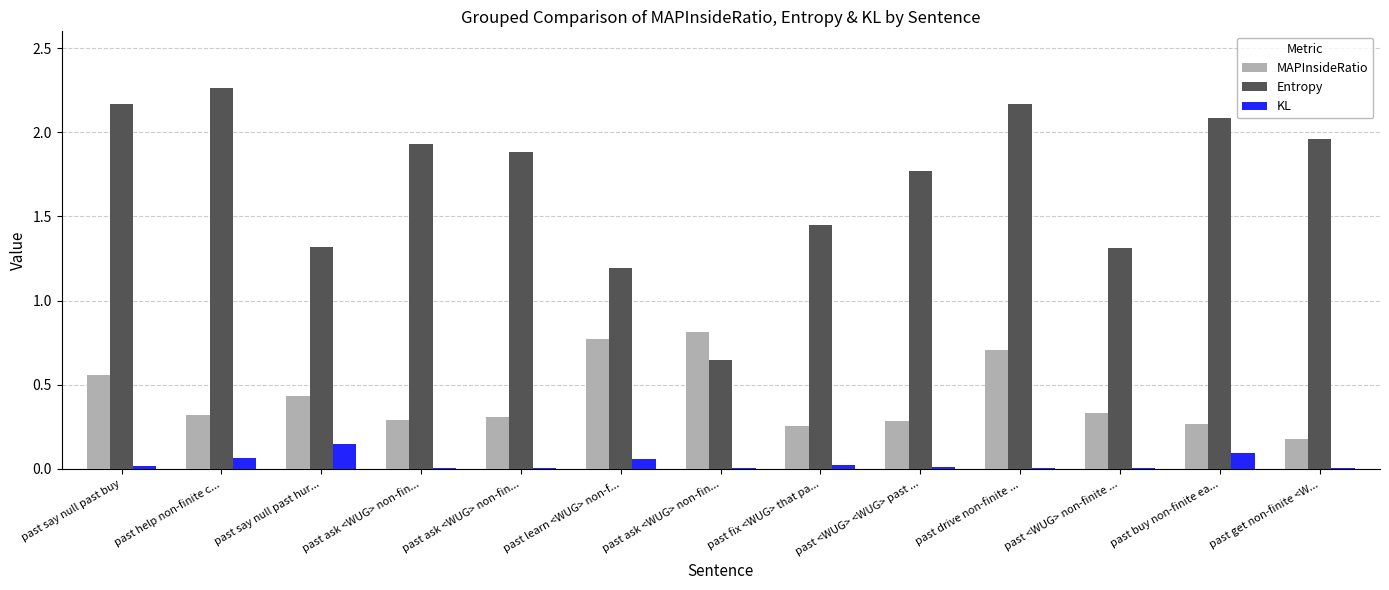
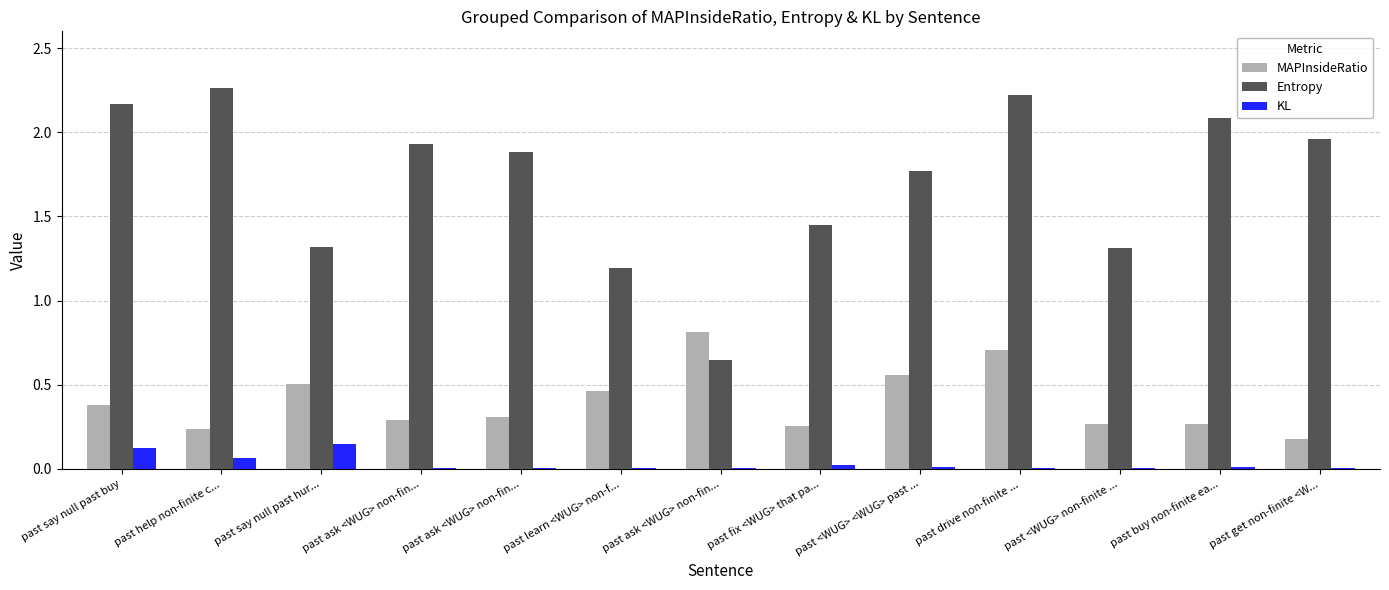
  {
    "MAPInsideRatio": {
-     "past say null past buy": 0.56,
-     "past help non-finite c...": 0.32,
-     "past say null past hur...": 0.43,
-     "past learn <WUG> non-f...": 0.77,
+     "past say null past buy": 0.38,
+     "past help non-finite c...": 0.24,
+     "past say null past hur...": 0.51,
+     "past learn <WUG> non-f...": 0.46,
      "past fix <WUG> that pa...": 0.26,
-     "past <WUG> <WUG> past ...": 0.29,
+     "past <WUG> <WUG> past ...": 0.56,
      "past drive non-finite ...": 0.71,
-     "past <WUG> non-finite ...": 0.33,
+     "past <WUG> non-finite ...": 0.27,
      "past buy non-finite ea...": 0.27,
      "past get non-finite <W...": 0.18
    },
    "Entropy": {
      "past say null past buy": 2.17,
      "past help non-finite c...": 2.26,
      "past say null past hur...": 1.32,
      "past learn <WUG> non-f...": 1.20,
      "past fix <WUG> that pa...": 1.45,
      "past <WUG> <WUG> past ...": 1.77,
-     "past drive non-finite ...": 2.17,
+     "past drive non-finite ...": 2.22,
      "past <WUG> non-finite ...": 1.31,
      "past buy non-finite ea...": 2.08,
      "past get non-finite <W...": 1.96
    },
    "KL": {
-     "past say null past buy": 0.02,
+     "past say null past buy": 0.12,
      "past help non-finite c...": 0.06,
      "past say null past hur...": 0.15,
-     "past learn <WUG> non-f...": 0.06,
+     "past learn <WUG> non-f...": 0.01,
      "past fix <WUG> that pa...": 0.02,
-     "past buy non-finite ea...": 0.09
+     "past buy non-finite ea...": 0.01
    }
  }
